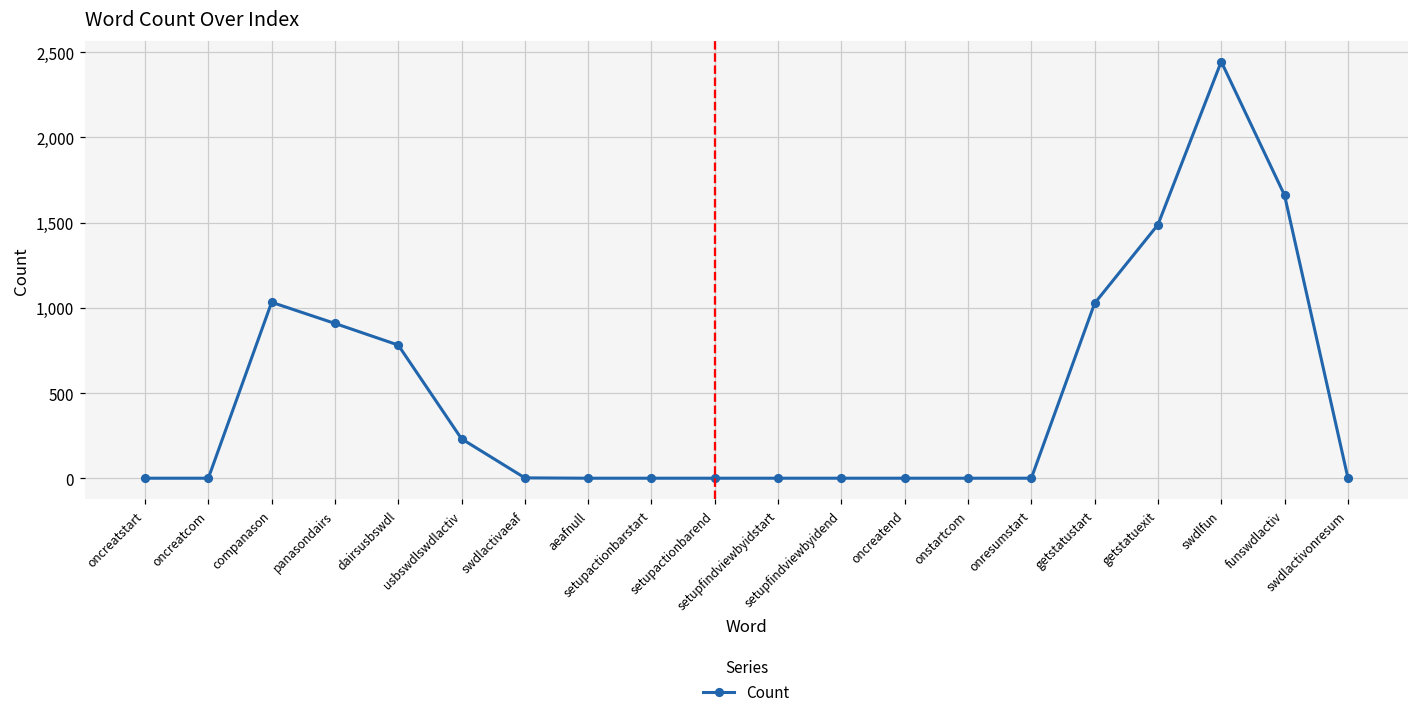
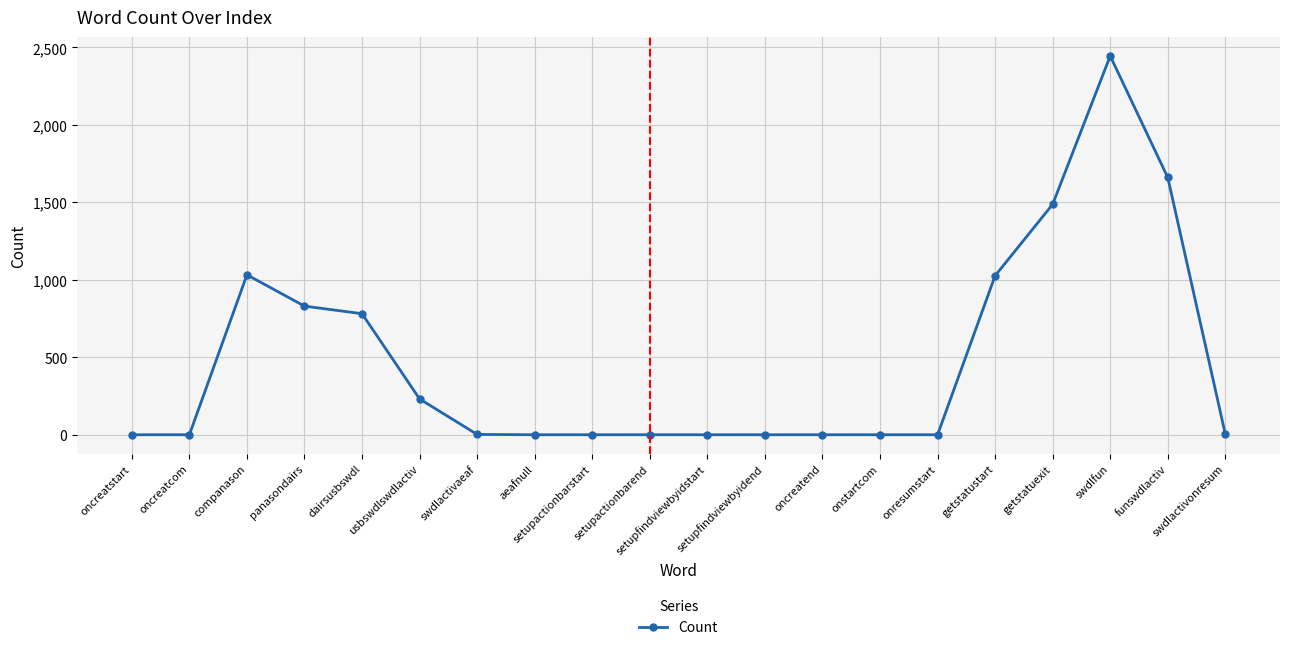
  {
    "oncreatstart": "0",
    "oncreatcom": "0",
    "companason": "1,030",
-   "panasondairs": "910",
+   "panasondairs": "830",
    "dairsusbswdl": "780",
    "usbswdlswdlactiv": "230",
    "swdlactivaeaf": "0",
    "aeafnull": "0",
    "setupactionbarstart": "0",
    "setupactionbarend": "0",
    "setupfindviewbyidstart": "0",
    "setupfindviewbyidend": "0",
    "oncreatend": "0",
    "onstartcom": "0",
    "onresumstart": "0",
    "getstatustart": "1,030",
    "getstatuexit": "1,490",
    "swdlfun": "2,450",
    "funswdlactiv": "1,660",
    "swdlactivonresum": "0"
  }
